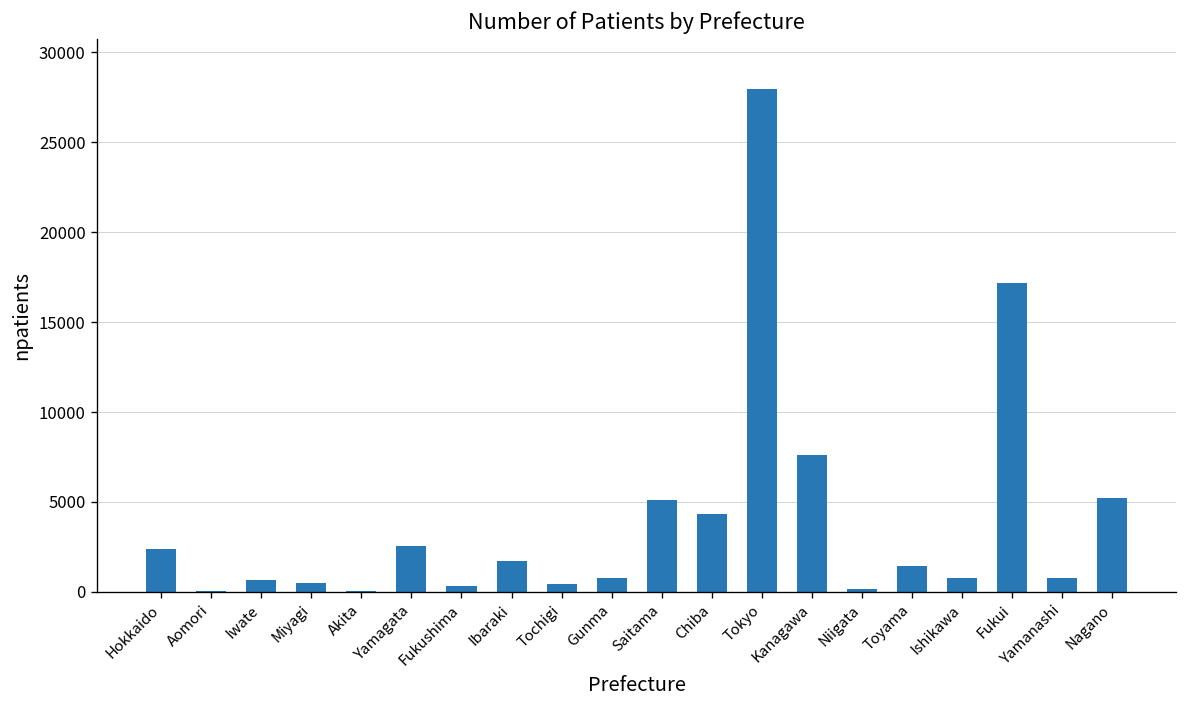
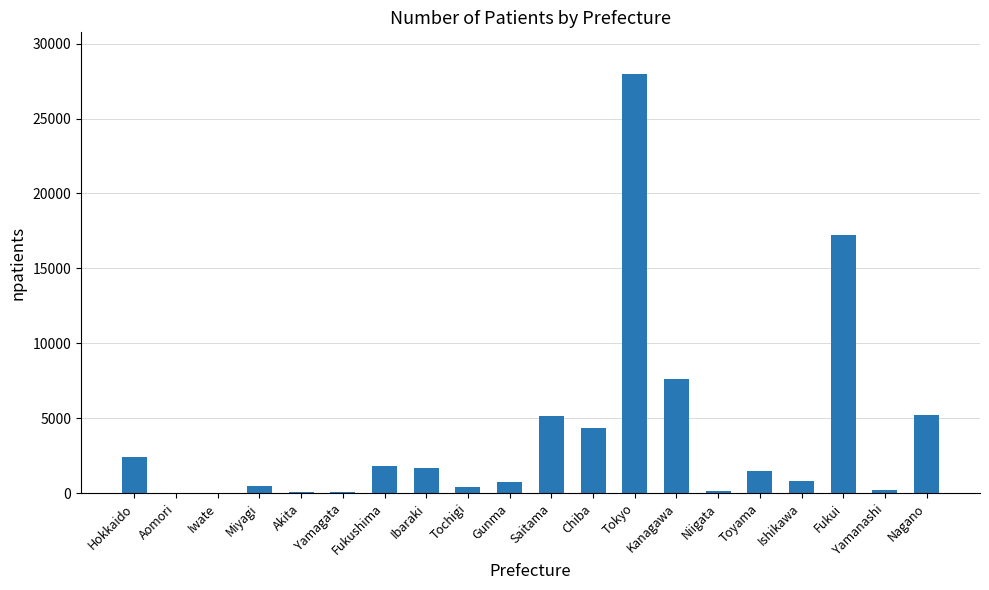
  {
    "Hokkaido": 2400,
-   "Iwate": 700,
+   "Iwate": 0,
    "Miyagi": 500,
-   "Yamagata": 2500,
-   "Fukushima": 300,
+   "Yamagata": 100,
+   "Fukushima": 1800,
    "Ibaraki": 1700,
    "Tochigi": 400,
    "Gunma": 800,
    "Saitama": 5100,
    "Chiba": 4300,
    "Tokyo": 28000,
    "Kanagawa": 7600,
    "Niigata": 200,
    "Toyama": 1500,
    "Ishikawa": 800,
    "Fukui": 17200,
-   "Yamanashi": 700,
+   "Yamanashi": 200,
    "Nagano": 5200
  }
